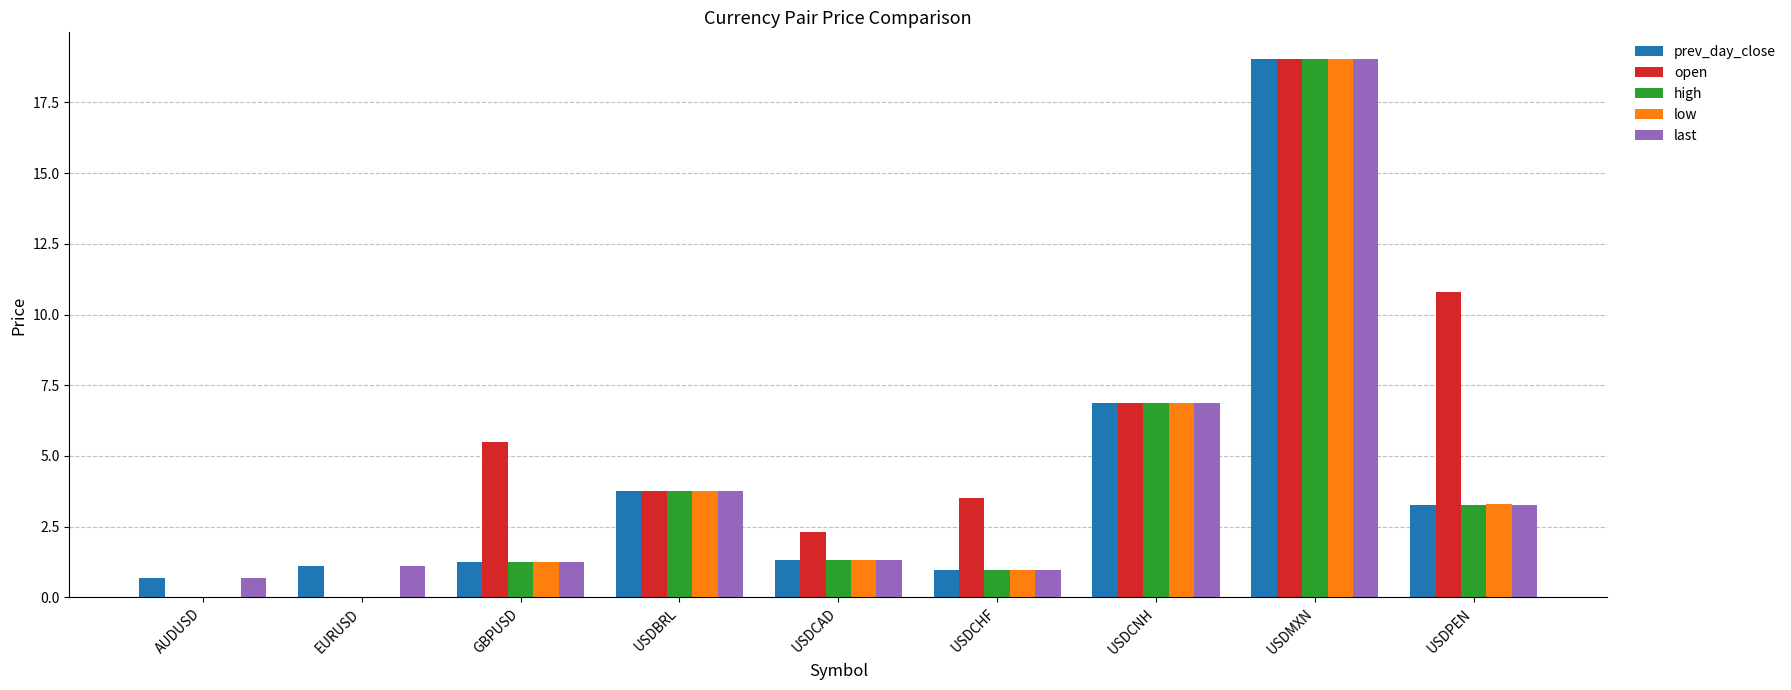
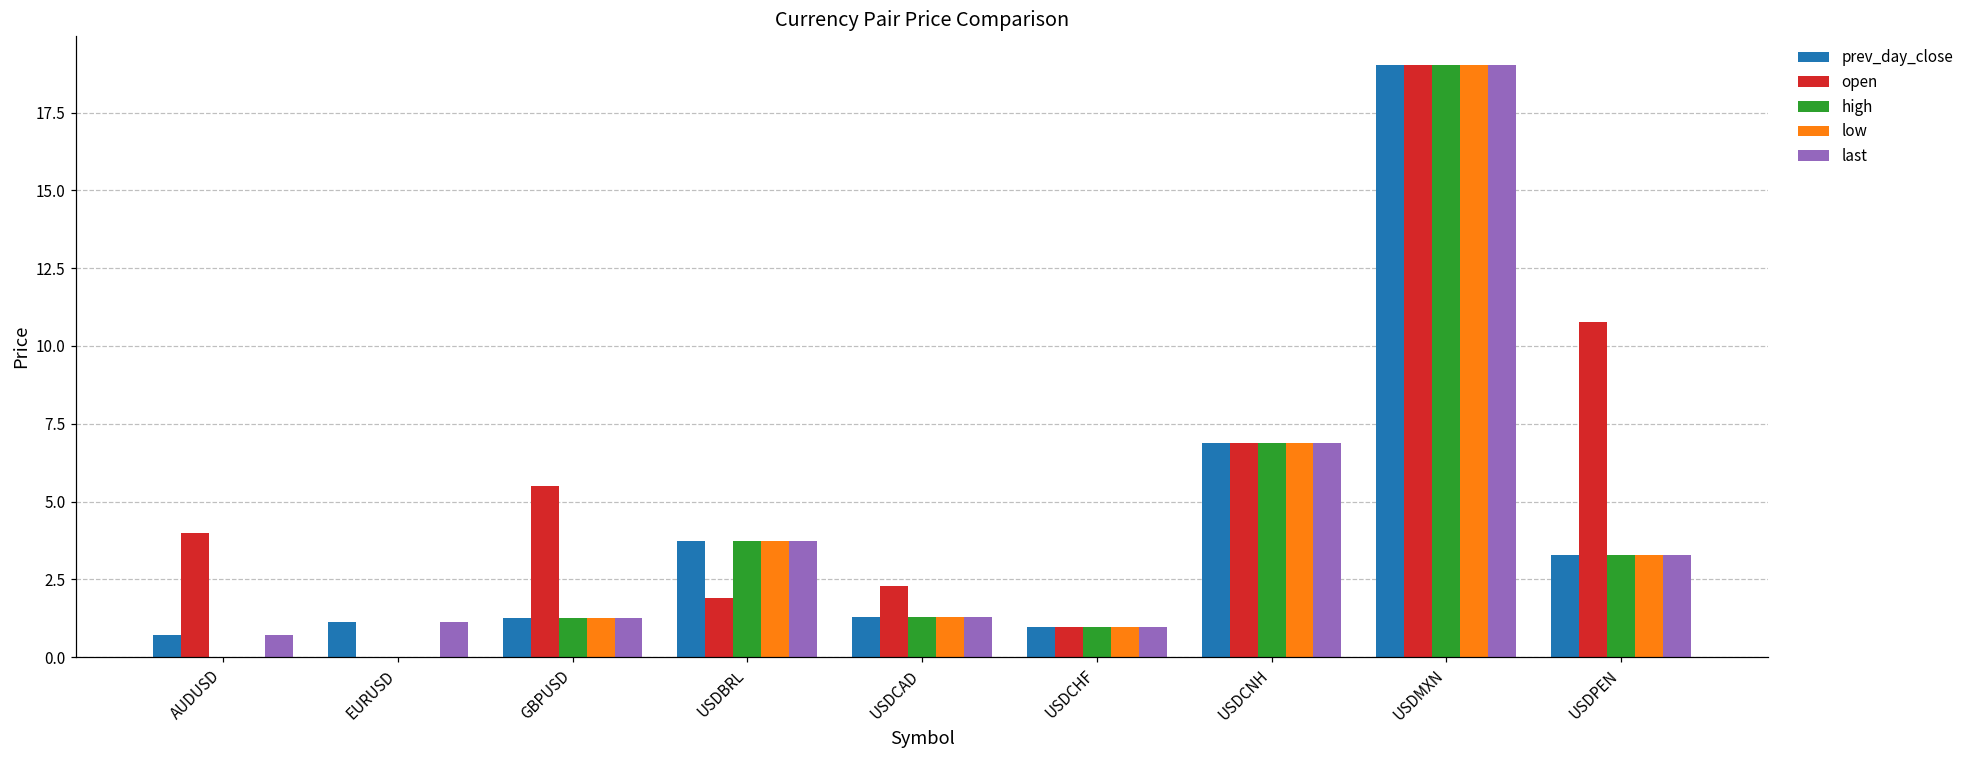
  {
    "prev_day_close": {
      "AUDUSD": 0.7,
      "EURUSD": 1.1,
      "GBPUSD": 1.3,
      "USDBRL": 3.7,
      "USDCAD": 1.3,
      "USDCHF": 1.0,
      "USDCNH": 6.9,
      "USDMXN": 19.0,
      "USDPEN": 3.3
    },
    "open": {
-     "AUDUSD": 0,
+     "AUDUSD": 4,
      "EURUSD": 0.0,
      "GBPUSD": 5.5,
-     "USDBRL": 3.7,
+     "USDBRL": 1.9,
      "USDCAD": 2.3,
-     "USDCHF": 3.5,
+     "USDCHF": 1.0,
      "USDCNH": 6.9,
      "USDMXN": 19.0,
      "USDPEN": 10.8
    },
    "high": {
      "AUDUSD": 0.0,
      "EURUSD": 0.0,
      "GBPUSD": 1.2,
      "USDBRL": 3.7,
      "USDCAD": 1.3,
      "USDCHF": 1.0,
      "USDCNH": 6.9,
      "USDMXN": 19.0,
      "USDPEN": 3.3
    },
    "low": {
      "AUDUSD": 0.0,
      "EURUSD": 0.0,
      "GBPUSD": 1.3,
      "USDBRL": 3.7,
      "USDCAD": 1.3,
      "USDCHF": 1.0,
      "USDCNH": 6.9,
      "USDMXN": 19.0,
      "USDPEN": 3.3
    },
    "last": {
      "AUDUSD": 0.7,
      "EURUSD": 1.1,
      "GBPUSD": 1.2,
      "USDBRL": 3.7,
      "USDCAD": 1.3,
      "USDCHF": 1.0,
      "USDCNH": 6.9,
      "USDMXN": 19.0,
      "USDPEN": 3.3
    }
  }
